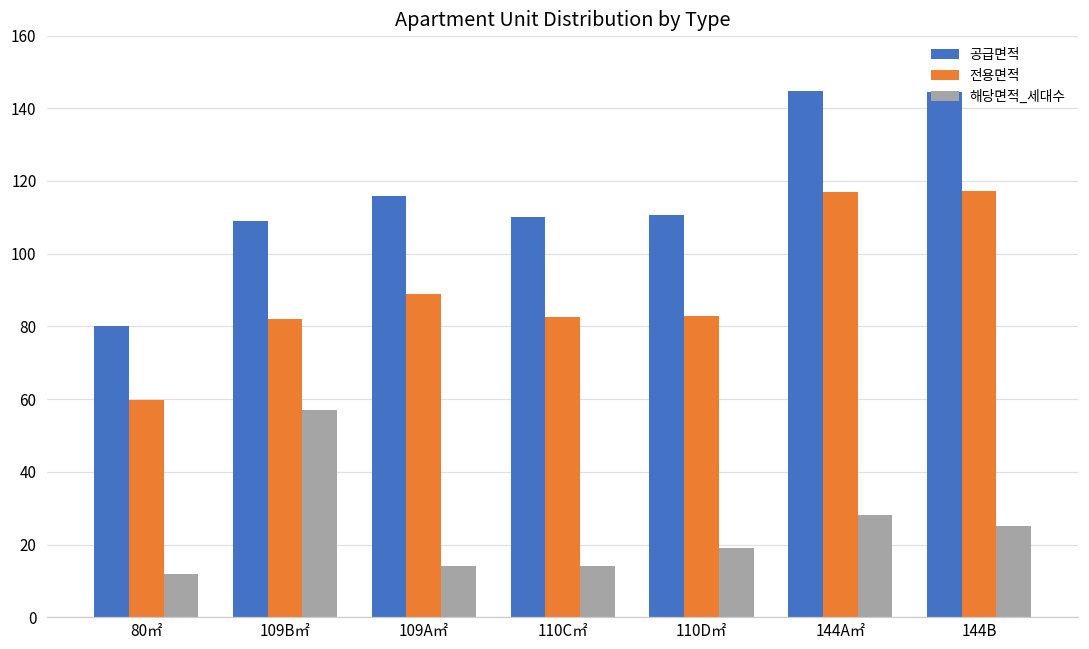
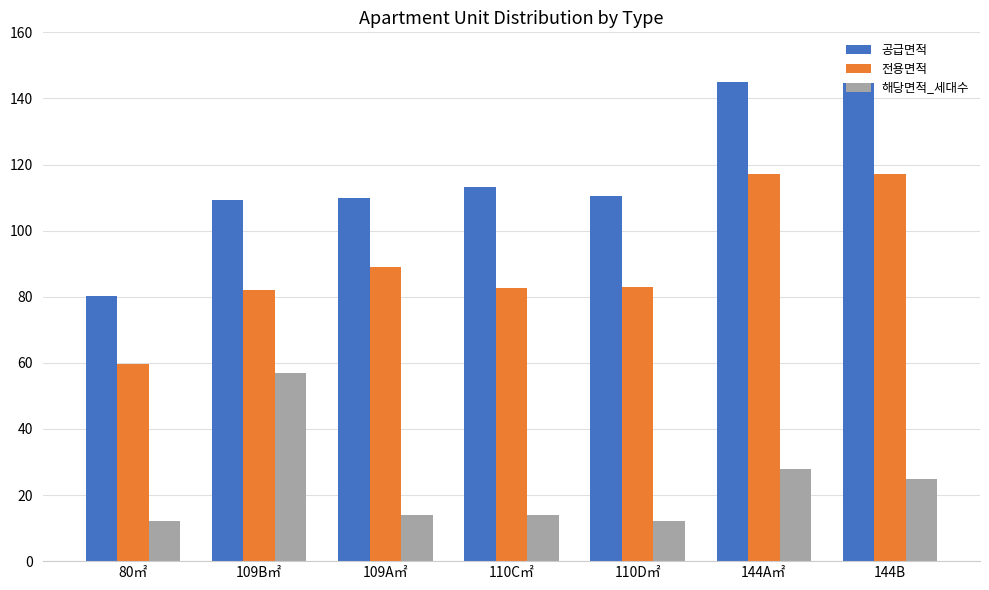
  {
    "공급면적": {
      "80㎡": 80,
      "109B㎡": 109,
-     "109A㎡": 116,
-     "110C㎡": 110,
+     "109A㎡": 110,
+     "110C㎡": 113,
      "110D㎡": 111,
      "144A㎡": 145,
      "144B": 145
    },
    "전용면적": {
      "80㎡": 60,
      "109B㎡": 82,
      "109A㎡": 89,
      "110C㎡": 83,
      "110D㎡": 83,
      "144A㎡": 117,
      "144B": 117
    },
    "해당면적_세대수": {
      "80㎡": 12,
      "109B㎡": 57,
      "109A㎡": 14,
      "110C㎡": 14,
-     "110D㎡": 19,
+     "110D㎡": 12,
      "144A㎡": 28,
      "144B": 25
    }
  }
